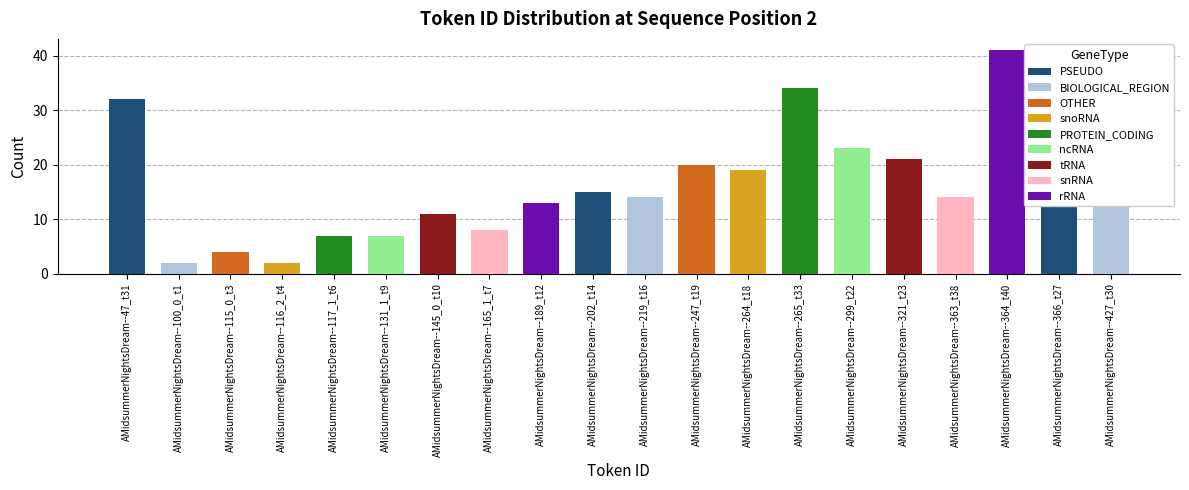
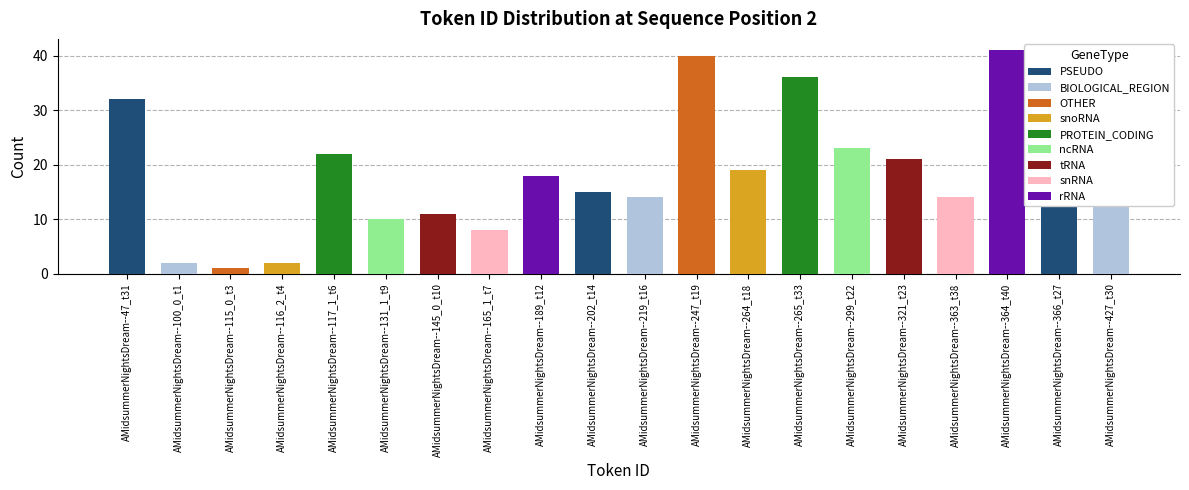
  {
    "AMidsummerNightsDream--47_t31": 32,
    "AMidsummerNightsDream--100_0_t1": 2,
-   "AMidsummerNightsDream--115_0_t3": 4,
+   "AMidsummerNightsDream--115_0_t3": 1,
    "AMidsummerNightsDream--116_2_t4": 2,
-   "AMidsummerNightsDream--117_1_t6": 7,
-   "AMidsummerNightsDream--131_1_t9": 7,
+   "AMidsummerNightsDream--117_1_t6": 22,
+   "AMidsummerNightsDream--131_1_t9": 10,
    "AMidsummerNightsDream--145_0_t10": 11,
    "AMidsummerNightsDream--165_1_t7": 8,
-   "AMidsummerNightsDream--189_t12": 13,
+   "AMidsummerNightsDream--189_t12": 18,
    "AMidsummerNightsDream--202_t14": 15,
    "AMidsummerNightsDream--219_t16": 14,
-   "AMidsummerNightsDream--247_t19": 20,
+   "AMidsummerNightsDream--247_t19": 40,
    "AMidsummerNightsDream--264_t18": 19,
-   "AMidsummerNightsDream--265_t33": 34,
+   "AMidsummerNightsDream--265_t33": 36,
    "AMidsummerNightsDream--299_t22": 23,
    "AMidsummerNightsDream--321_t23": 21,
    "AMidsummerNightsDream--363_t38": 14,
    "AMidsummerNightsDream--364_t40": 41
  }
